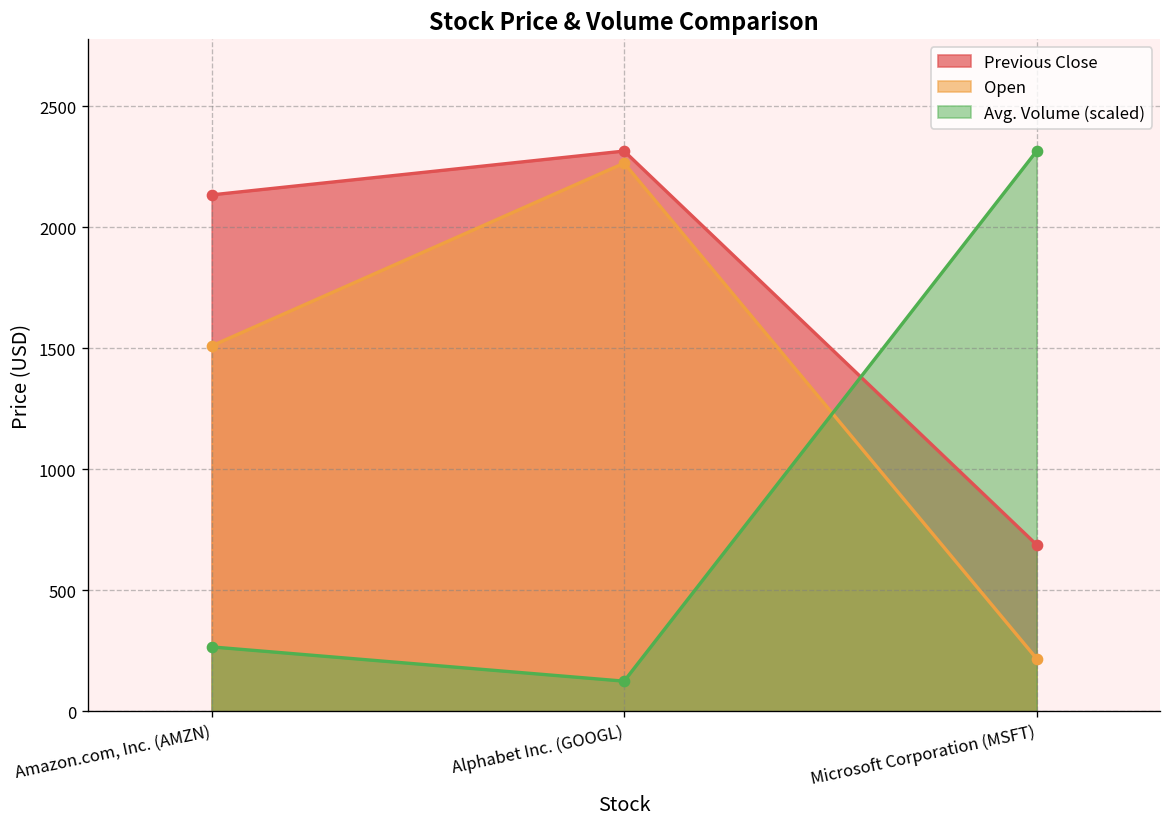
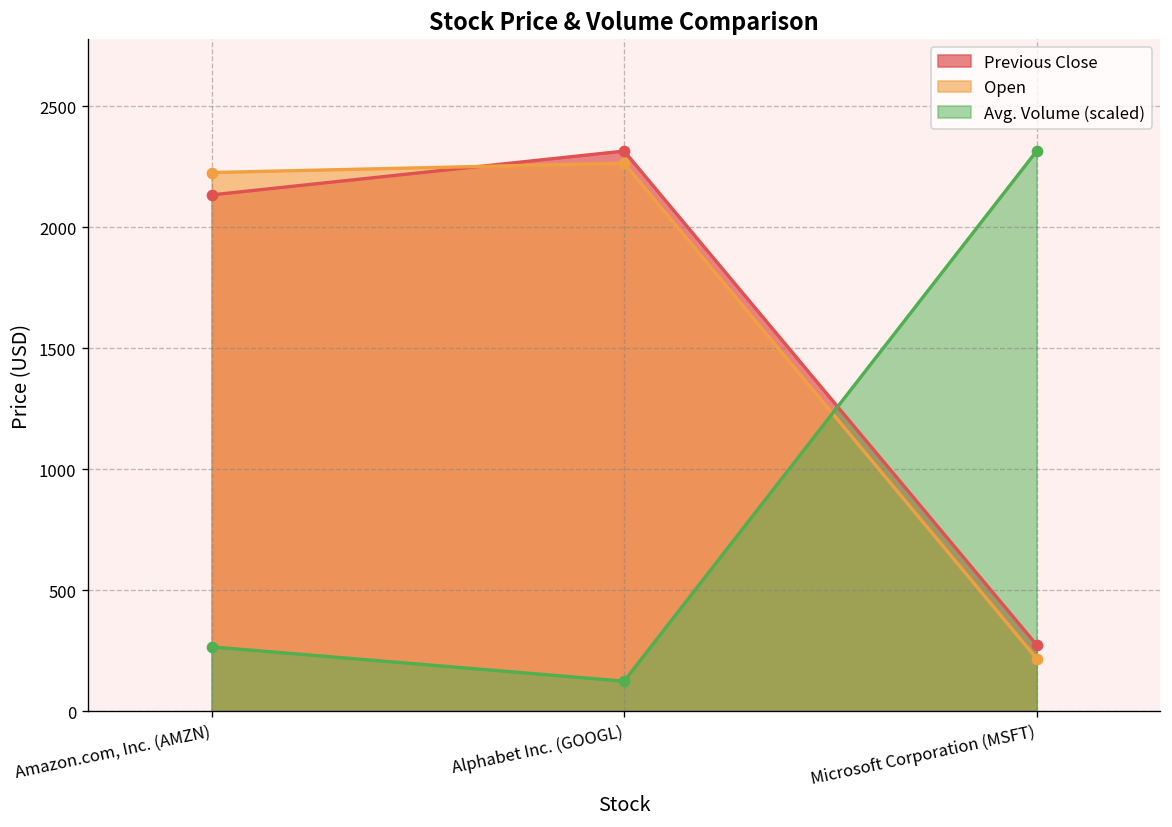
  {
    "Previous Close": {
      "Amazon.com, Inc. (AMZN)": 2130,
      "Alphabet Inc. (GOOGL)": 2310,
-     "Microsoft Corporation (MSFT)": 690
+     "Microsoft Corporation (MSFT)": 270
    },
    "Open": {
-     "Amazon.com, Inc. (AMZN)": 1510,
+     "Amazon.com, Inc. (AMZN)": 2230,
      "Alphabet Inc. (GOOGL)": 2270,
      "Microsoft Corporation (MSFT)": 220
    },
    "Avg. Volume (scaled)": {
      "Amazon.com, Inc. (AMZN)": 270,
      "Alphabet Inc. (GOOGL)": 120,
      "Microsoft Corporation (MSFT)": 2310
    }
  }
